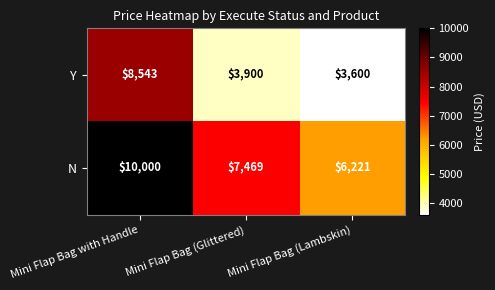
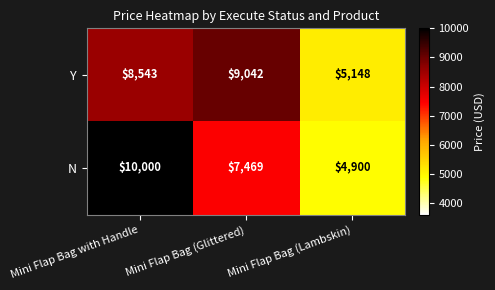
  {
    "Y": {
      "Mini Flap Bag with Handle": "$8,543",
-     "Mini Flap Bag (Glittered)": "$3,900",
-     "Mini Flap Bag (Lambskin)": "$3,600"
+     "Mini Flap Bag (Glittered)": "$9,042",
+     "Mini Flap Bag (Lambskin)": "$5,148"
    },
    "N": {
      "Mini Flap Bag with Handle": "$10,000",
      "Mini Flap Bag (Glittered)": "$7,469",
-     "Mini Flap Bag (Lambskin)": "$6,221"
+     "Mini Flap Bag (Lambskin)": "$4,900"
    }
  }
